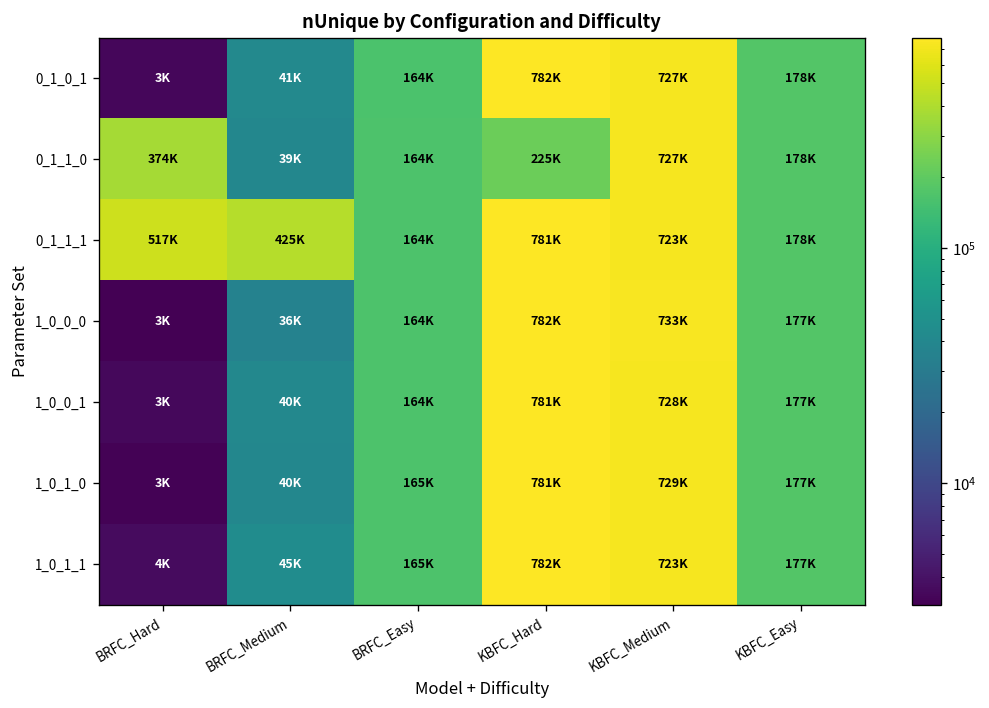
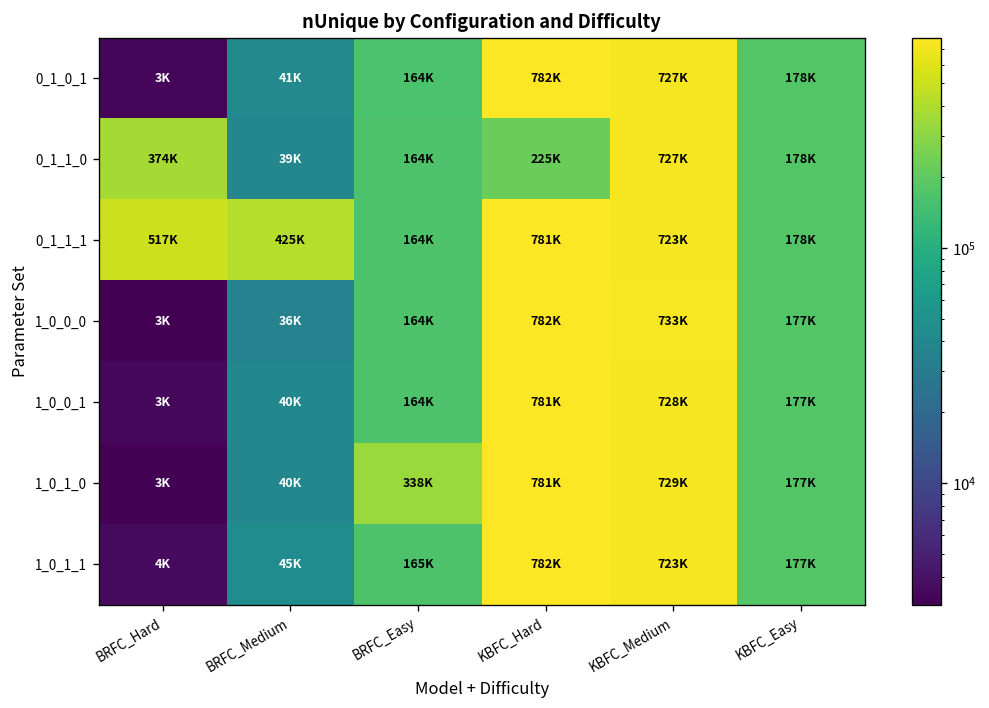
  {
    "0_1_0_1": {
      "BRFC_Hard": "3K",
      "BRFC_Medium": "41K",
      "BRFC_Easy": "164K",
      "KBFC_Hard": "782K",
      "KBFC_Medium": "727K",
      "KBFC_Easy": "178K"
    },
    "0_1_1_0": {
      "BRFC_Hard": "374K",
      "BRFC_Medium": "39K",
      "BRFC_Easy": "164K",
      "KBFC_Hard": "225K",
      "KBFC_Medium": "727K",
      "KBFC_Easy": "178K"
    },
    "0_1_1_1": {
      "BRFC_Hard": "517K",
      "BRFC_Medium": "425K",
      "BRFC_Easy": "164K",
      "KBFC_Hard": "781K",
      "KBFC_Medium": "723K",
      "KBFC_Easy": "178K"
    },
    "1_0_0_0": {
      "BRFC_Hard": "3K",
      "BRFC_Medium": "36K",
      "BRFC_Easy": "164K",
      "KBFC_Hard": "782K",
      "KBFC_Medium": "733K",
      "KBFC_Easy": "177K"
    },
    "1_0_0_1": {
      "BRFC_Hard": "3K",
      "BRFC_Medium": "40K",
      "BRFC_Easy": "164K",
      "KBFC_Hard": "781K",
      "KBFC_Medium": "728K",
      "KBFC_Easy": "177K"
    },
    "1_0_1_0": {
      "BRFC_Hard": "3K",
      "BRFC_Medium": "40K",
-     "BRFC_Easy": "165K",
+     "BRFC_Easy": "338K",
      "KBFC_Hard": "781K",
      "KBFC_Medium": "729K",
      "KBFC_Easy": "177K"
    },
    "1_0_1_1": {
      "BRFC_Hard": "4K",
      "BRFC_Medium": "45K",
      "BRFC_Easy": "165K",
      "KBFC_Hard": "782K",
      "KBFC_Medium": "723K",
      "KBFC_Easy": "177K"
    }
  }
